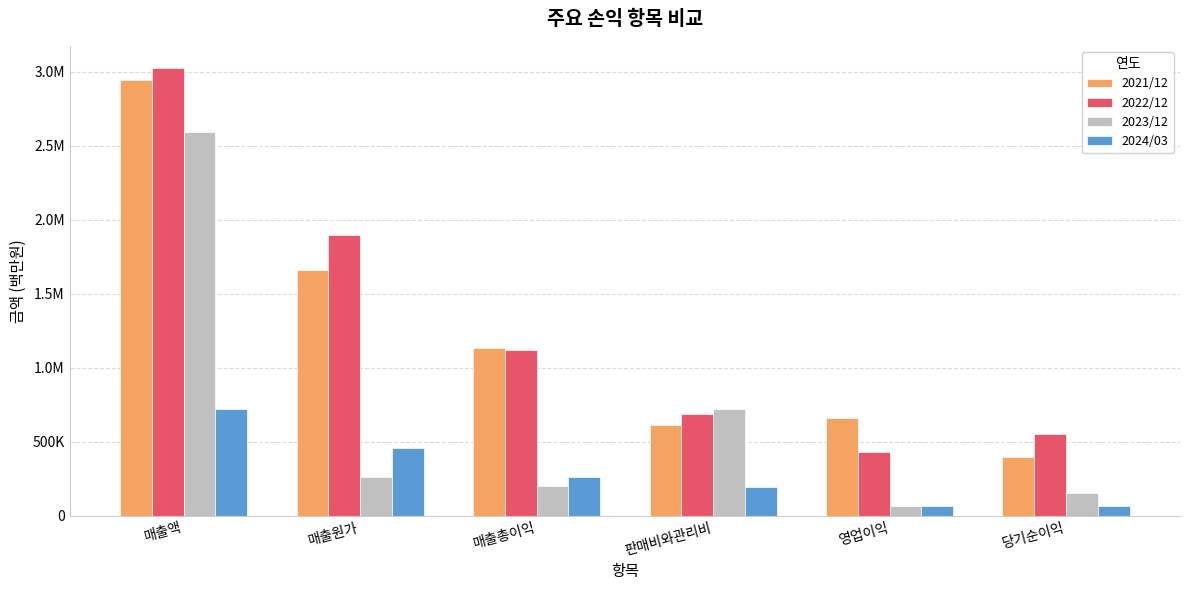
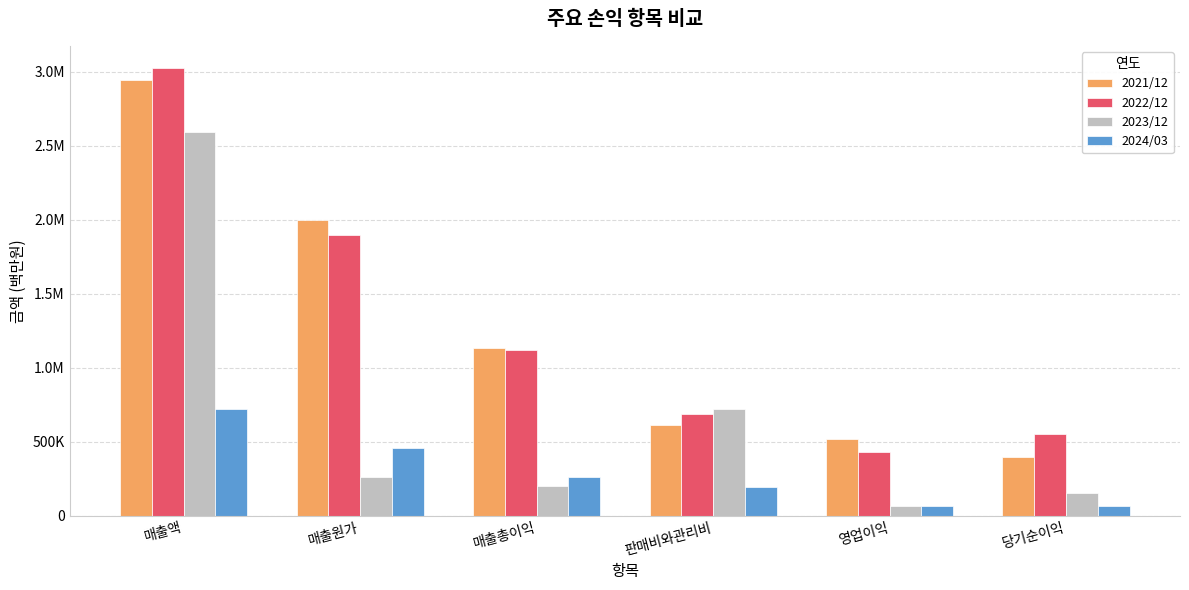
  {
    "2021/12": {
      "매출액": 2940000,
-     "매출원가": 1660000,
+     "매출원가": 2000000,
      "매출총이익": 1130000,
      "판매비와관리비": 620000,
-     "영업이익": 660000,
+     "영업이익": 520000,
      "당기순이익": 400000
    },
    "2022/12": {
      "매출액": 3020000,
      "매출원가": 1900000,
      "매출총이익": 1120000,
      "판매비와관리비": 690000,
      "영업이익": 430000,
      "당기순이익": 560000
    },
    "2023/12": {
      "매출액": 2590000,
      "매출원가": 260000,
      "매출총이익": 210000,
      "판매비와관리비": 720000,
      "영업이익": 70000,
      "당기순이익": 150000
    },
    "2024/03": {
      "매출액": 720000,
      "매출원가": 460000,
      "매출총이익": 260000,
      "판매비와관리비": 190000,
      "영업이익": 70000,
      "당기순이익": 70000
    }
  }
